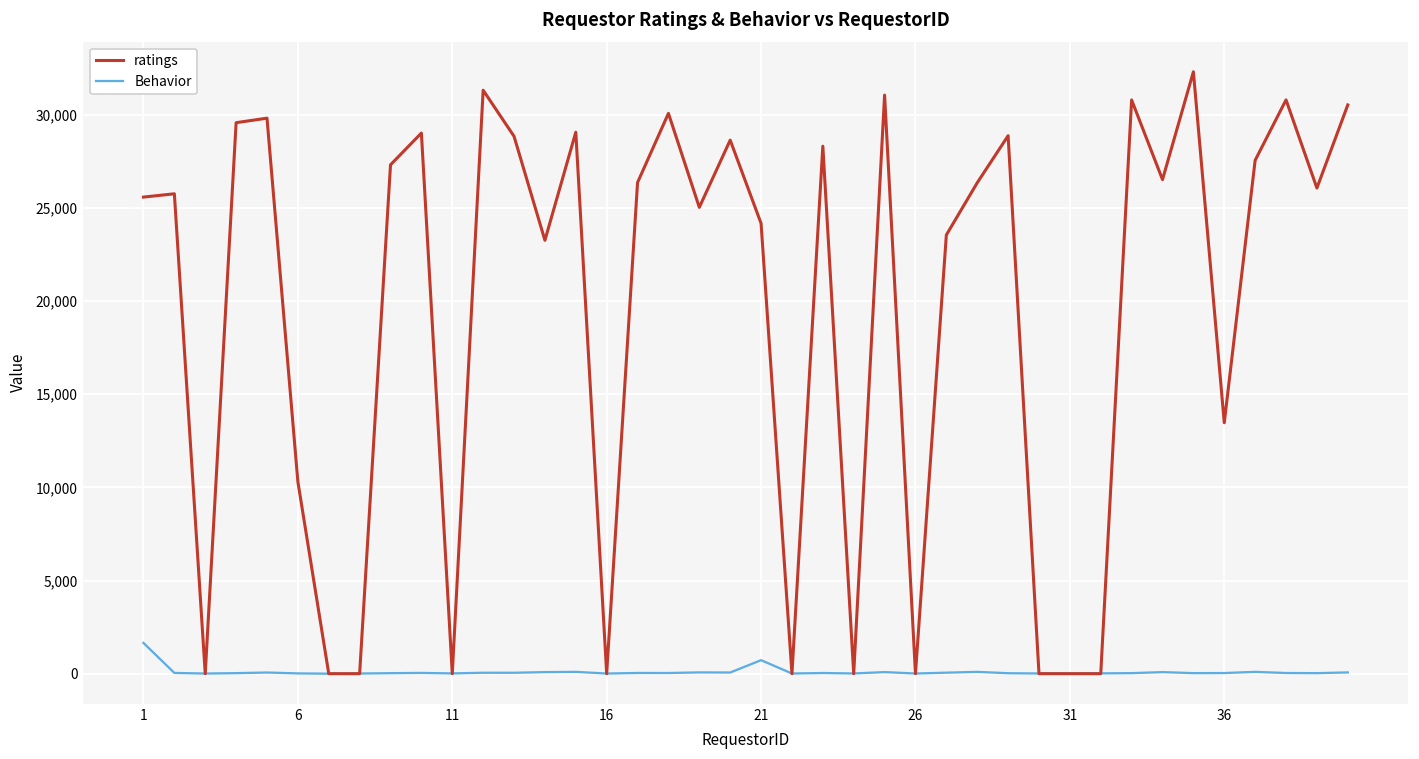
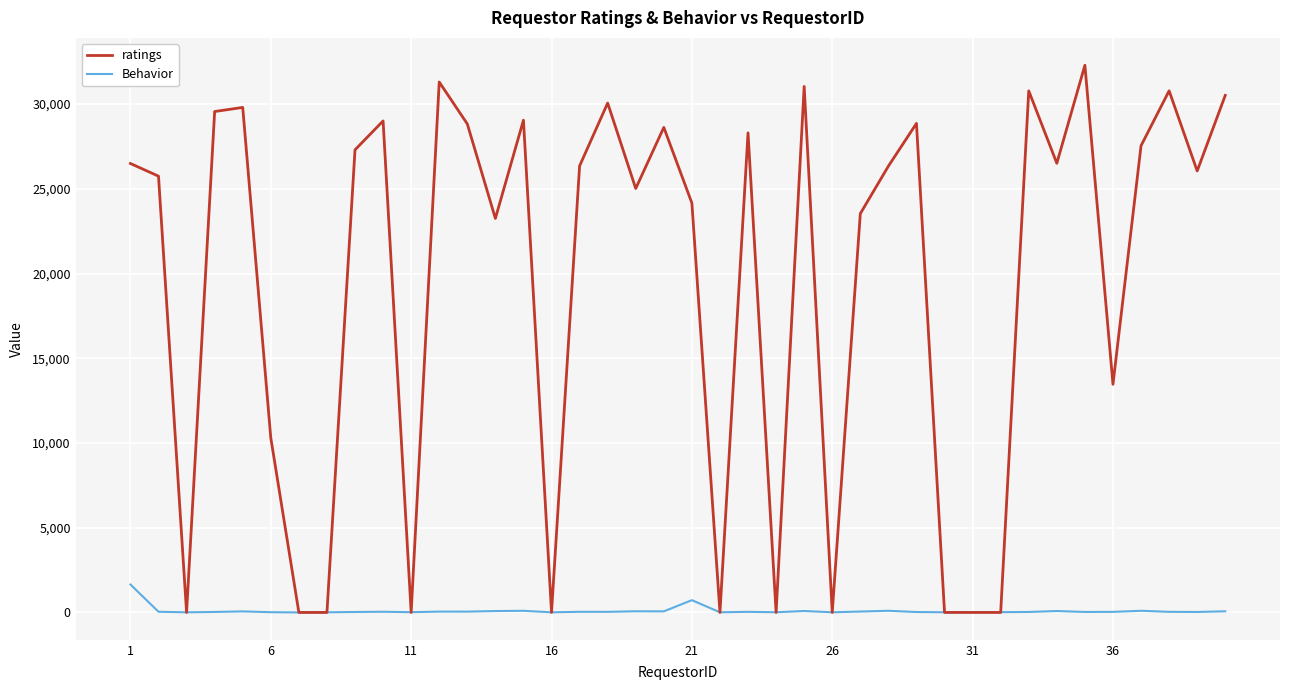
  {
    "ratings": {
-     "1": "25,600",
+     "1": "26,500",
      "6": "10,300",
      "21": "24,200",
      "36": "13,500"
    },
    "Behavior": {
      "1": "1,700",
      "6": "0",
      "21": "700",
      "36": "0"
    }
  }
